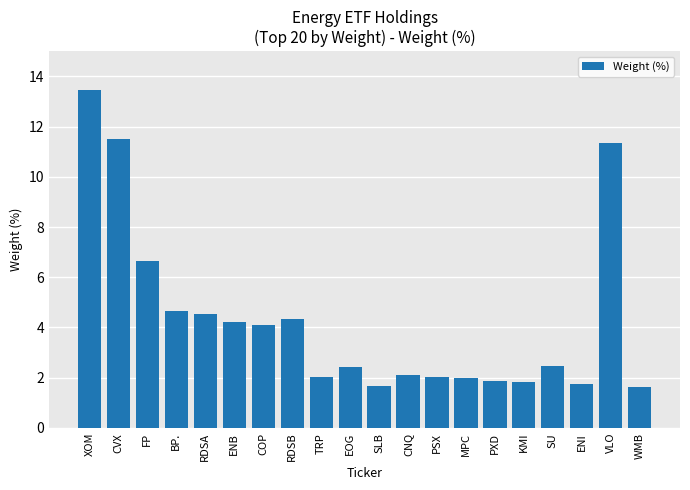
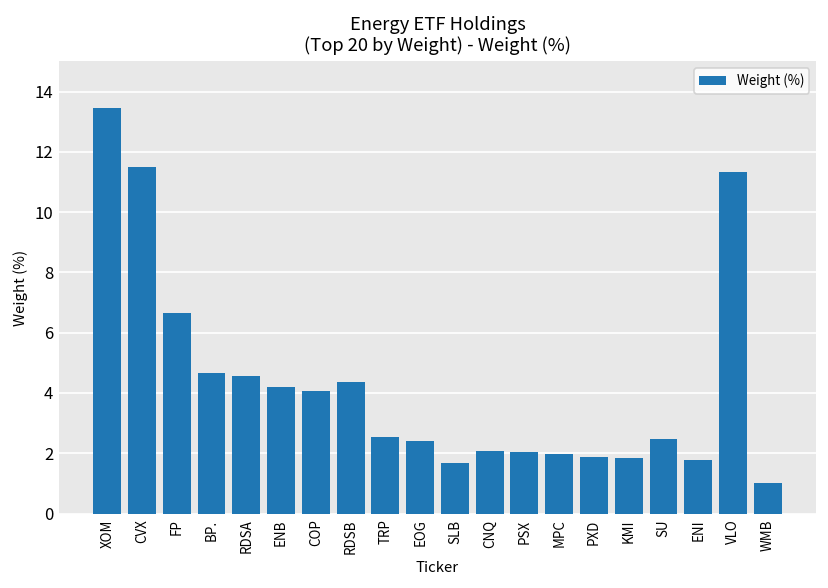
  {
    "XOM": 13.5,
    "CVX": 11.5,
    "FP": 6.7,
    "BP.": 4.7,
    "RDSA": 4.6,
    "ENB": 4.2,
    "COP": 4.1,
    "RDSB": 4.4,
-   "TRP": 2.0,
+   "TRP": 2.6,
    "EOG": 2.4,
    "SLB": 1.7,
    "CNQ": 2.1,
    "PSX": 2.0,
    "MPC": 2.0,
    "PXD": 1.9,
    "KMI": 1.8,
    "SU": 2.5,
    "ENI": 1.8,
    "VLO": 11.3,
-   "WMB": 1.6
+   "WMB": 1.0
  }
